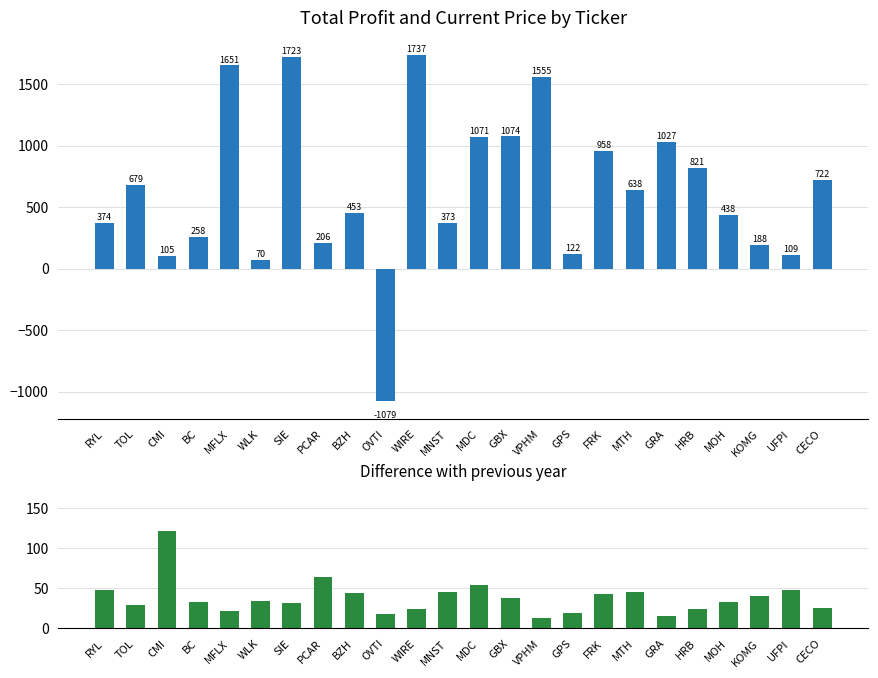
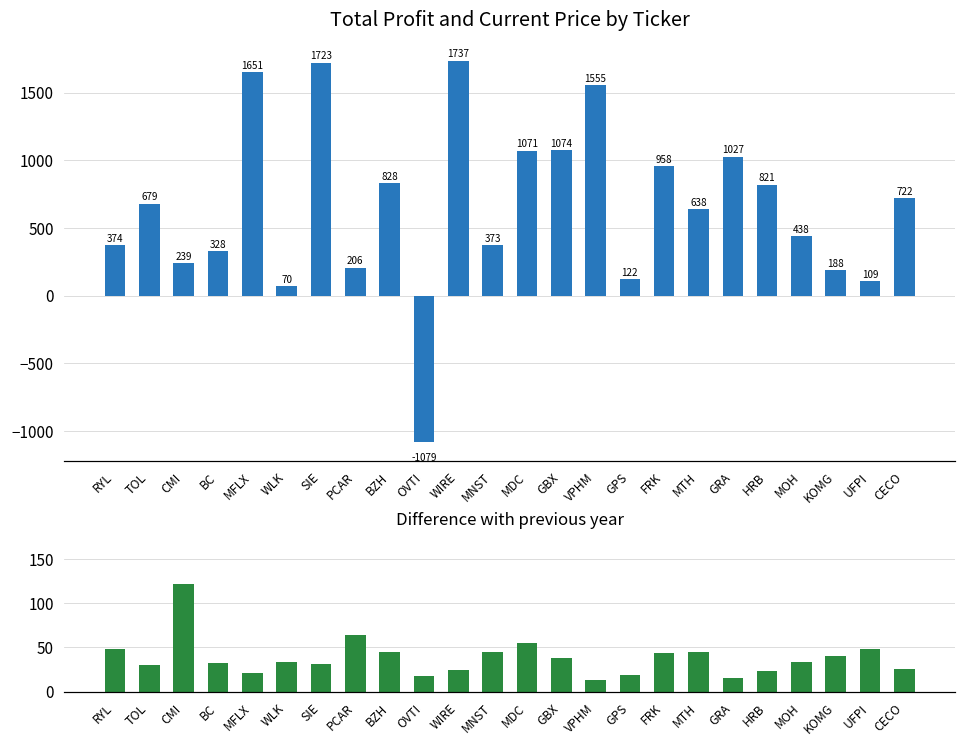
  {
    "Total Profit and Current Price by Ticker": {
      "RYL": 374,
      "TOL": 679,
-     "CMI": 105,
-     "BC": 258,
+     "CMI": 239,
+     "BC": 328,
      "MFLX": 1651,
      "WLK": 70,
      "SIE": 1723,
      "PCAR": 206,
-     "BZH": 453,
+     "BZH": 828,
      "OVTI": -1079,
      "WIRE": 1737,
      "MNST": 373,
      "MDC": 1071,
      "GBX": 1074,
      "VPHM": 1555,
      "GPS": 122,
      "FRK": 958,
      "MTH": 638,
      "GRA": 1027,
      "HRB": 821,
      "MOH": 438,
      "KOMG": 188,
      "UFPI": 109,
      "CECO": 722
    }
  }
